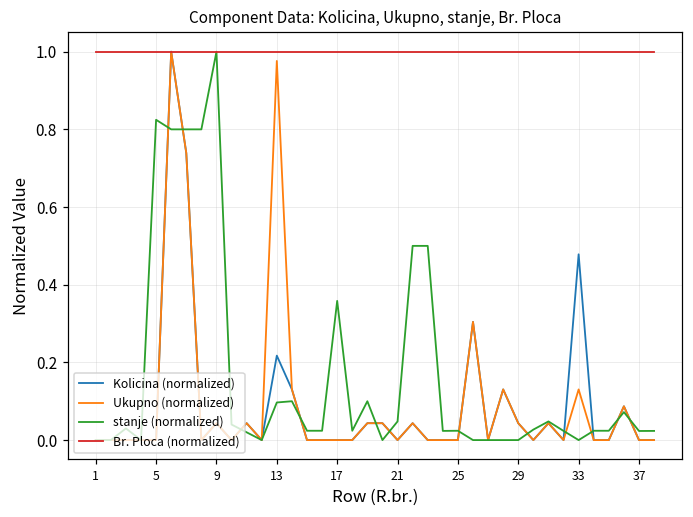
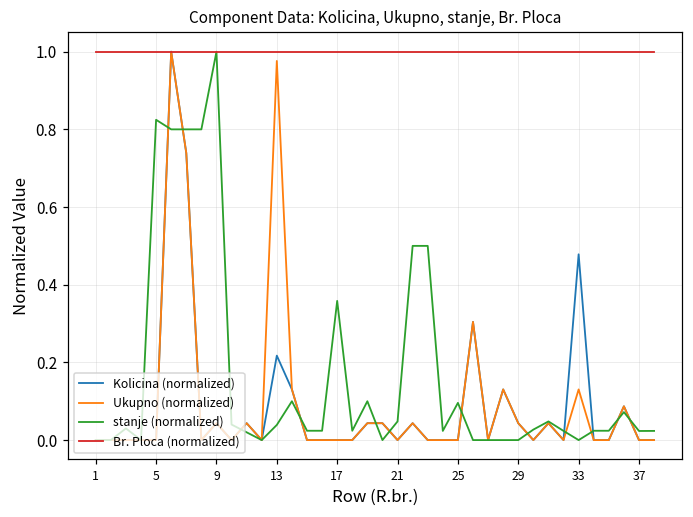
  {
    "Kolicina (normalized)": {
      "13": 0.22,
      "33": 0.48
    },
    "Ukupno (normalized)": {
      "13": 0.98,
      "33": 0.13
    },
    "stanje (normalized)": {
      "5": 0.82,
-     "13": 0.10,
+     "13": 0.04,
      "17": 0.36,
      "21": 0.05,
-     "25": 0.02,
+     "25": 0.10,
      "29": 0.00,
      "33": 0.00,
      "37": 0.02
    },
    "Br. Ploca (normalized)": {
      "1": 1.00,
      "5": 1.00,
      "13": 1.00,
      "17": 1.00,
      "21": 1.00,
      "25": 1.00,
      "29": 1.00,
      "33": 1.00,
      "37": 1.00
    }
  }
